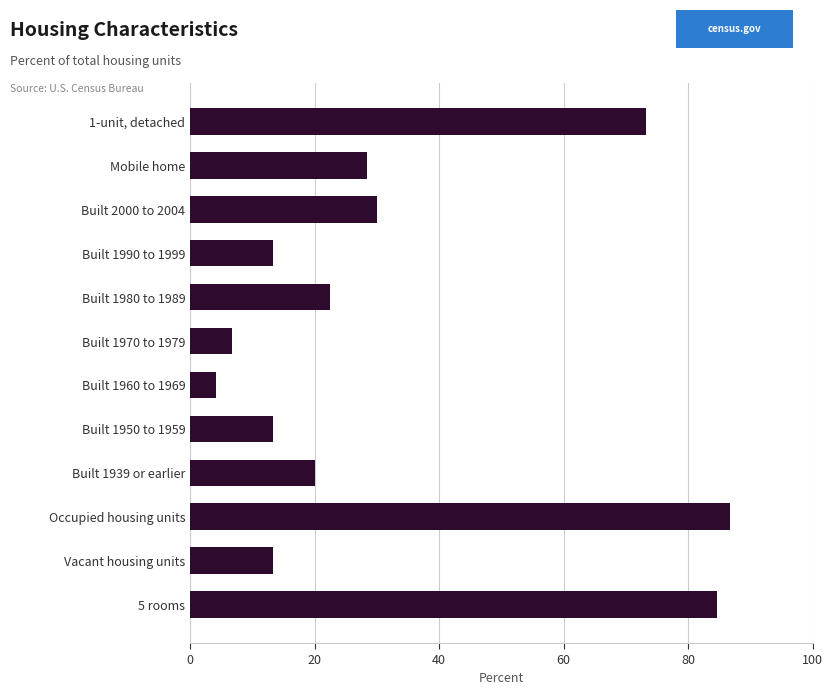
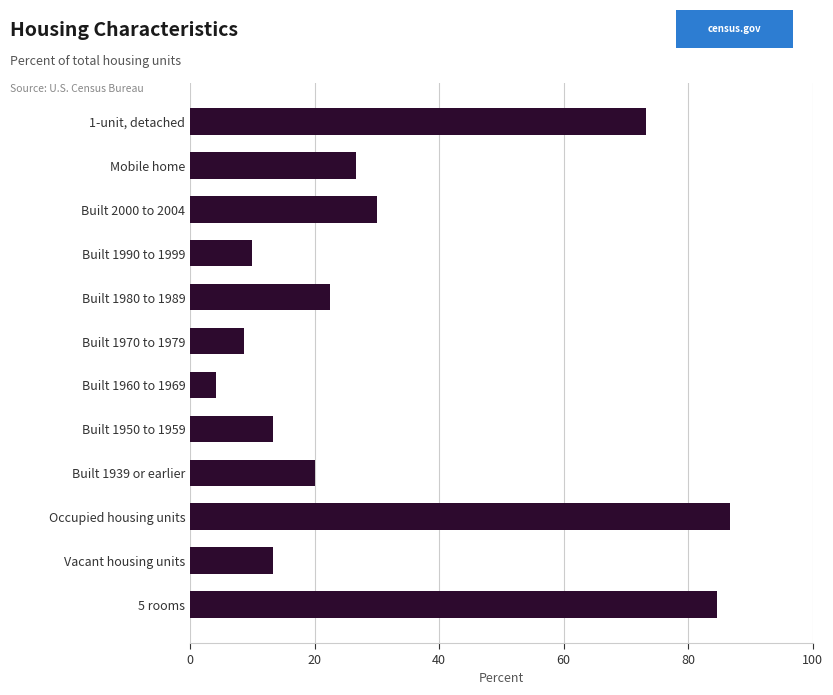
  {
    "1-unit, detached": 73,
-   "Mobile home": 29,
+   "Mobile home": 27,
    "Built 2000 to 2004": 30,
-   "Built 1990 to 1999": 13,
+   "Built 1990 to 1999": 10,
    "Built 1980 to 1989": 23,
-   "Built 1970 to 1979": 7,
+   "Built 1970 to 1979": 9,
    "Built 1960 to 1969": 4,
    "Built 1950 to 1959": 13,
    "Built 1939 or earlier": 20,
    "Occupied housing units": 87,
    "Vacant housing units": 13,
    "5 rooms": 85
  }
